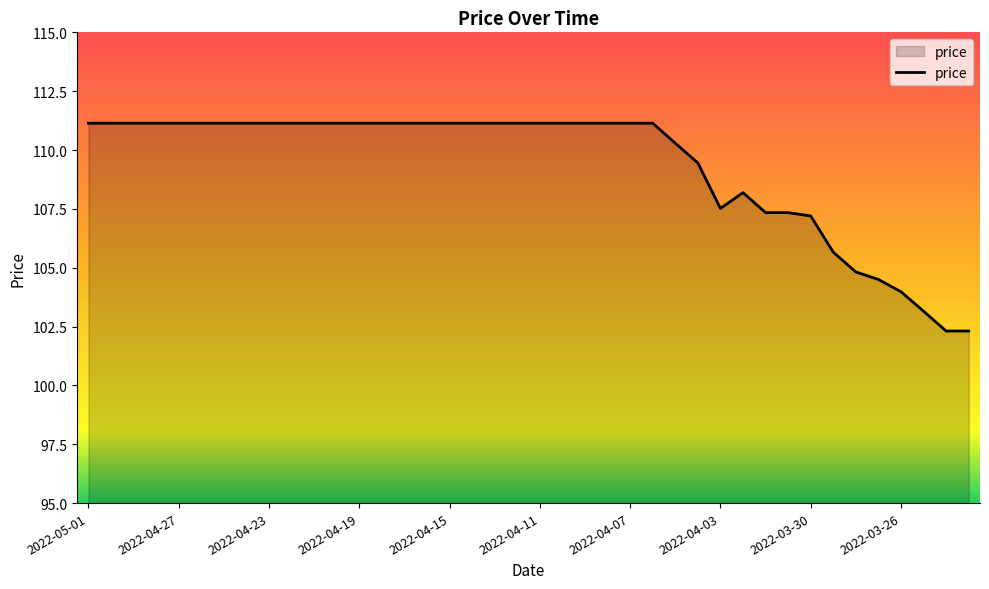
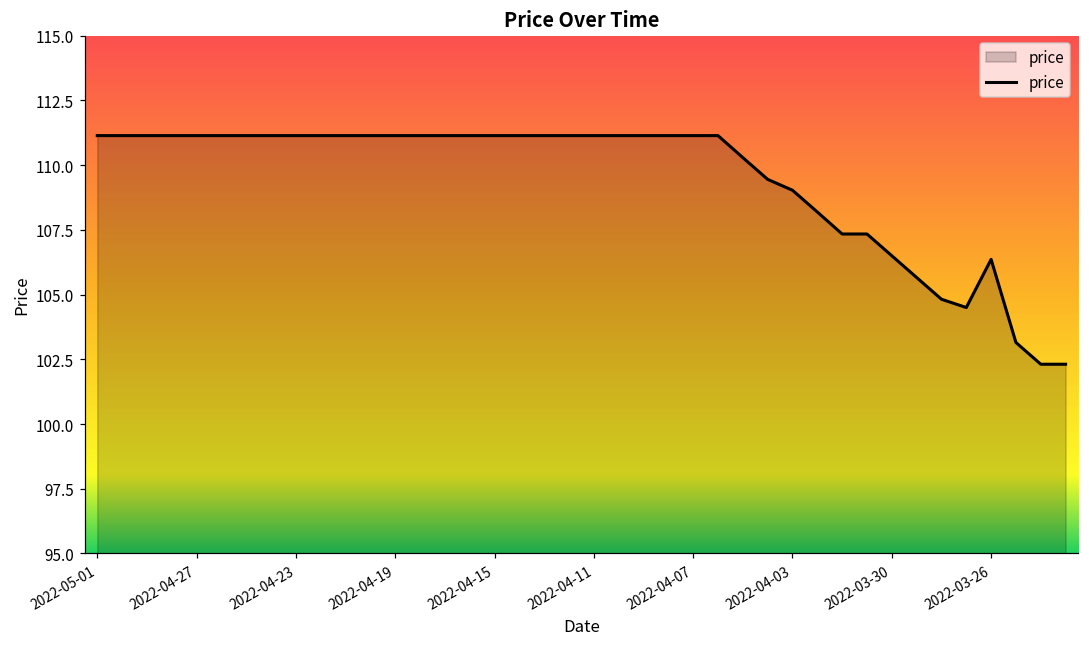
  {
    "2022-05-01": 111.1,
    "2022-04-27": 111.1,
    "2022-04-23": 111.1,
    "2022-04-19": 111.1,
    "2022-04-15": 111.1,
    "2022-04-11": 111.1,
    "2022-04-07": 111.1,
-   "2022-04-03": 107.5,
-   "2022-03-30": 107.2,
-   "2022-03-26": 104.0
+   "2022-04-03": 109.0,
+   "2022-03-30": 106.5,
+   "2022-03-26": 106.4
  }
